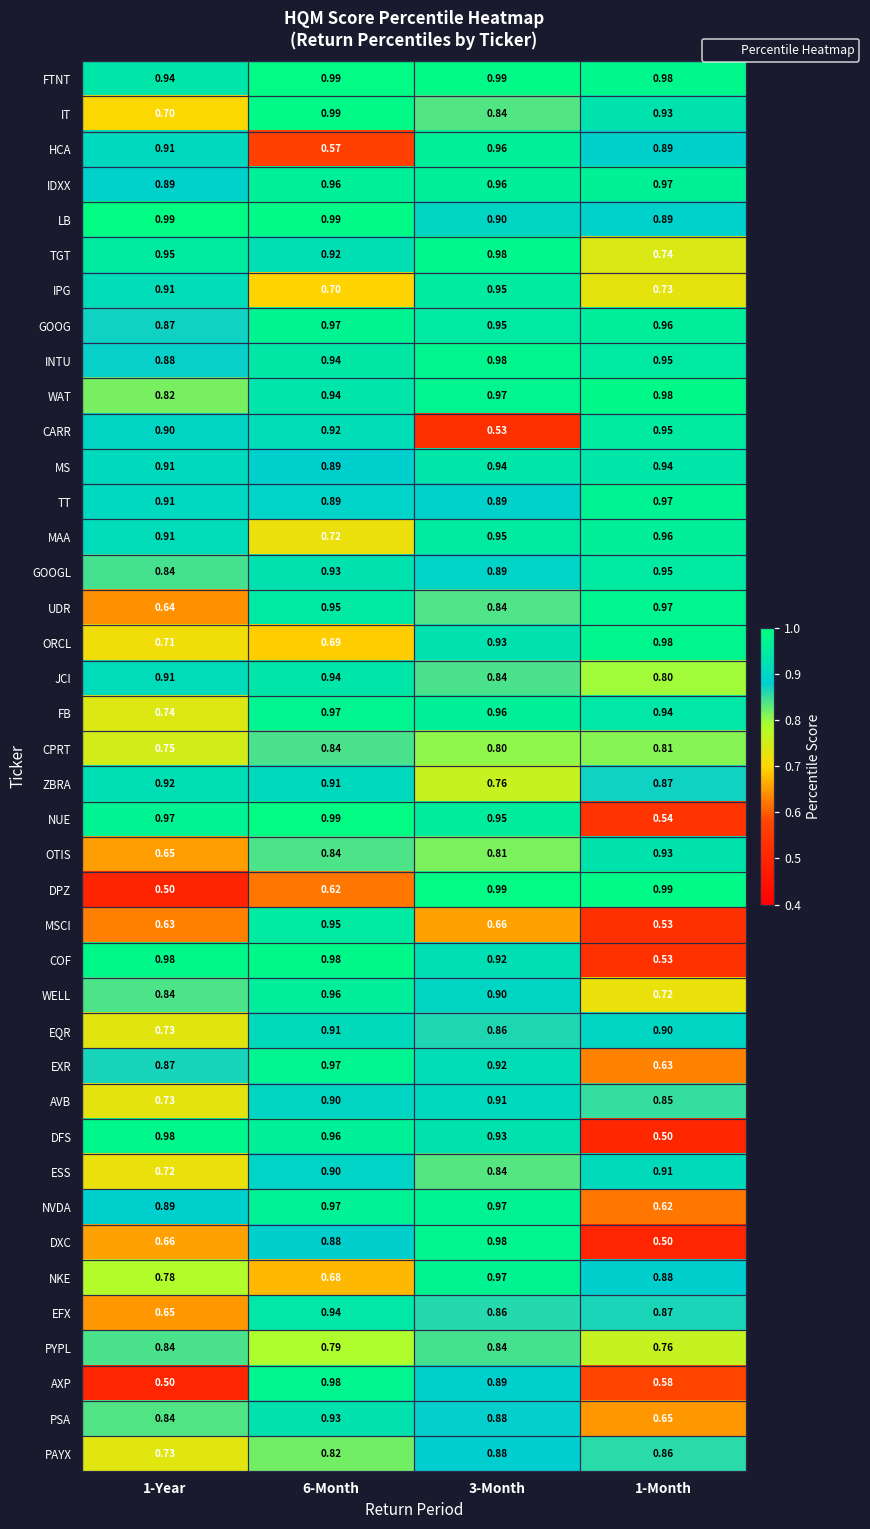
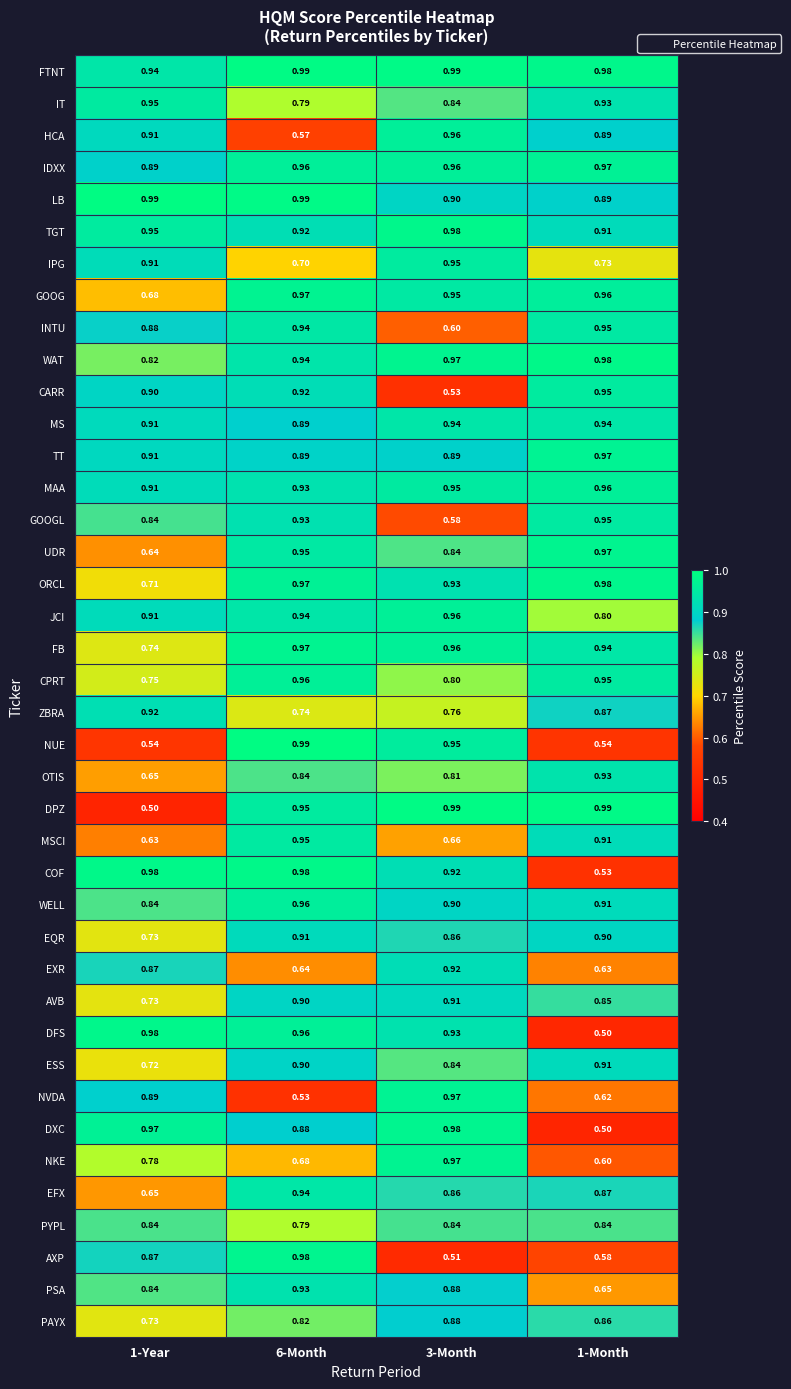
  {
    "FTNT": {
      "1-Year": 0.94,
      "6-Month": 0.99,
      "3-Month": 0.99,
      "1-Month": 0.98
    },
    "IT": {
-     "1-Year": 0.70,
-     "6-Month": 0.99,
+     "1-Year": 0.95,
+     "6-Month": 0.79,
      "3-Month": 0.84,
      "1-Month": 0.93
    },
    "HCA": {
      "1-Year": 0.91,
      "6-Month": 0.57,
      "3-Month": 0.96,
      "1-Month": 0.89
    },
    "IDXX": {
      "1-Year": 0.89,
      "6-Month": 0.96,
      "3-Month": 0.96,
      "1-Month": 0.97
    },
    "LB": {
      "1-Year": 0.99,
      "6-Month": 0.99,
      "3-Month": 0.90,
      "1-Month": 0.89
    },
    "TGT": {
      "1-Year": 0.95,
      "6-Month": 0.92,
      "3-Month": 0.98,
-     "1-Month": 0.74
+     "1-Month": 0.91
    },
    "IPG": {
      "1-Year": 0.91,
      "6-Month": 0.70,
      "3-Month": 0.95,
      "1-Month": 0.73
    },
    "GOOG": {
-     "1-Year": 0.87,
+     "1-Year": 0.68,
      "6-Month": 0.97,
      "3-Month": 0.95,
      "1-Month": 0.96
    },
    "INTU": {
      "1-Year": 0.88,
      "6-Month": 0.94,
-     "3-Month": 0.98,
+     "3-Month": 0.60,
      "1-Month": 0.95
    },
    "WAT": {
      "1-Year": 0.82,
      "6-Month": 0.94,
      "3-Month": 0.97,
      "1-Month": 0.98
    },
    "CARR": {
      "1-Year": 0.90,
      "6-Month": 0.92,
      "3-Month": 0.53,
      "1-Month": 0.95
    },
    "MS": {
      "1-Year": 0.91,
      "6-Month": 0.89,
      "3-Month": 0.94,
      "1-Month": 0.94
    },
    "TT": {
      "1-Year": 0.91,
      "6-Month": 0.89,
      "3-Month": 0.89,
      "1-Month": 0.97
    },
    "MAA": {
      "1-Year": 0.91,
-     "6-Month": 0.72,
+     "6-Month": 0.93,
      "3-Month": 0.95,
      "1-Month": 0.96
    },
    "GOOGL": {
      "1-Year": 0.84,
      "6-Month": 0.93,
-     "3-Month": 0.89,
+     "3-Month": 0.58,
      "1-Month": 0.95
    },
    "UDR": {
      "1-Year": 0.64,
      "6-Month": 0.95,
      "3-Month": 0.84,
      "1-Month": 0.97
    },
    "ORCL": {
      "1-Year": 0.71,
-     "6-Month": 0.69,
+     "6-Month": 0.97,
      "3-Month": 0.93,
      "1-Month": 0.98
    },
    "JCI": {
      "1-Year": 0.91,
      "6-Month": 0.94,
-     "3-Month": 0.84,
+     "3-Month": 0.96,
      "1-Month": 0.80
    },
    "FB": {
      "1-Year": 0.74,
      "6-Month": 0.97,
      "3-Month": 0.96,
      "1-Month": 0.94
    },
    "CPRT": {
      "1-Year": 0.75,
-     "6-Month": 0.84,
+     "6-Month": 0.96,
      "3-Month": 0.80,
-     "1-Month": 0.81
+     "1-Month": 0.95
    },
    "ZBRA": {
      "1-Year": 0.92,
-     "6-Month": 0.91,
+     "6-Month": 0.74,
      "3-Month": 0.76,
      "1-Month": 0.87
    },
    "NUE": {
-     "1-Year": 0.97,
+     "1-Year": 0.54,
      "6-Month": 0.99,
      "3-Month": 0.95,
      "1-Month": 0.54
    },
    "OTIS": {
      "1-Year": 0.65,
      "6-Month": 0.84,
      "3-Month": 0.81,
      "1-Month": 0.93
    },
    "DPZ": {
      "1-Year": 0.50,
-     "6-Month": 0.62,
+     "6-Month": 0.95,
      "3-Month": 0.99,
      "1-Month": 0.99
    },
    "MSCI": {
      "1-Year": 0.63,
      "6-Month": 0.95,
      "3-Month": 0.66,
-     "1-Month": 0.53
+     "1-Month": 0.91
    },
    "COF": {
      "1-Year": 0.98,
      "6-Month": 0.98,
      "3-Month": 0.92,
      "1-Month": 0.53
    },
    "WELL": {
      "1-Year": 0.84,
      "6-Month": 0.96,
      "3-Month": 0.90,
-     "1-Month": 0.72
+     "1-Month": 0.91
    },
    "EQR": {
      "1-Year": 0.73,
      "6-Month": 0.91,
      "3-Month": 0.86,
      "1-Month": 0.90
    },
    "EXR": {
      "1-Year": 0.87,
-     "6-Month": 0.97,
+     "6-Month": 0.64,
      "3-Month": 0.92,
      "1-Month": 0.63
    },
    "AVB": {
      "1-Year": 0.73,
      "6-Month": 0.90,
      "3-Month": 0.91,
      "1-Month": 0.85
    },
    "DFS": {
      "1-Year": 0.98,
      "6-Month": 0.96,
      "3-Month": 0.93,
      "1-Month": 0.50
    },
    "ESS": {
      "1-Year": 0.72,
      "6-Month": 0.90,
      "3-Month": 0.84,
      "1-Month": 0.91
    },
    "NVDA": {
      "1-Year": 0.89,
-     "6-Month": 0.97,
+     "6-Month": 0.53,
      "3-Month": 0.97,
      "1-Month": 0.62
    },
    "DXC": {
-     "1-Year": 0.66,
+     "1-Year": 0.97,
      "6-Month": 0.88,
      "3-Month": 0.98,
      "1-Month": 0.50
    },
    "NKE": {
      "1-Year": 0.78,
      "6-Month": 0.68,
      "3-Month": 0.97,
-     "1-Month": 0.88
+     "1-Month": 0.60
    },
    "EFX": {
      "1-Year": 0.65,
      "6-Month": 0.94,
      "3-Month": 0.86,
      "1-Month": 0.87
    },
    "PYPL": {
      "1-Year": 0.84,
      "6-Month": 0.79,
      "3-Month": 0.84,
-     "1-Month": 0.76
+     "1-Month": 0.84
    },
    "AXP": {
-     "1-Year": 0.50,
+     "1-Year": 0.87,
      "6-Month": 0.98,
-     "3-Month": 0.89,
+     "3-Month": 0.51,
      "1-Month": 0.58
    },
    "PSA": {
      "1-Year": 0.84,
      "6-Month": 0.93,
      "3-Month": 0.88,
      "1-Month": 0.65
    },
    "PAYX": {
      "1-Year": 0.73,
      "6-Month": 0.82,
      "3-Month": 0.88,
      "1-Month": 0.86
    }
  }
